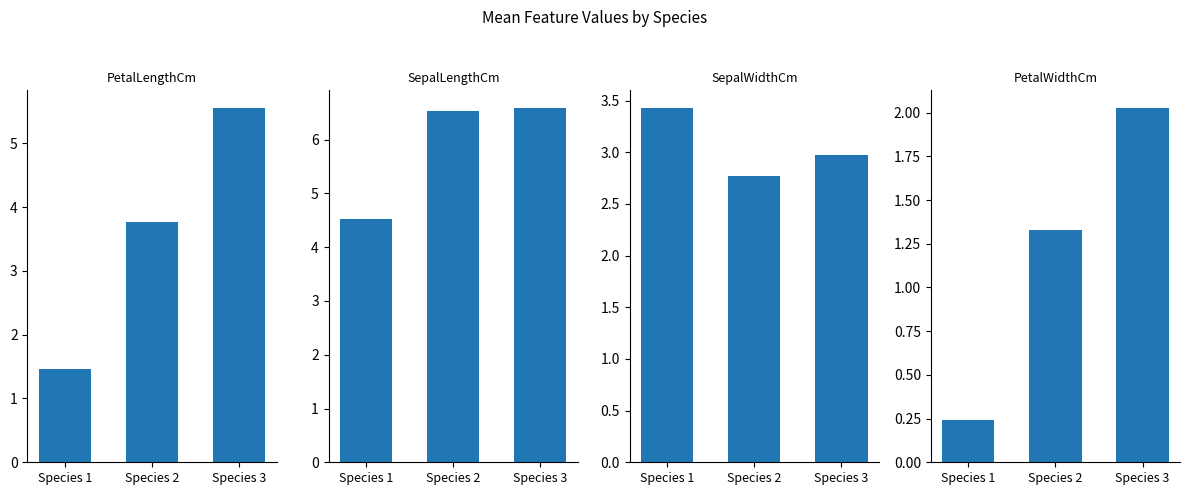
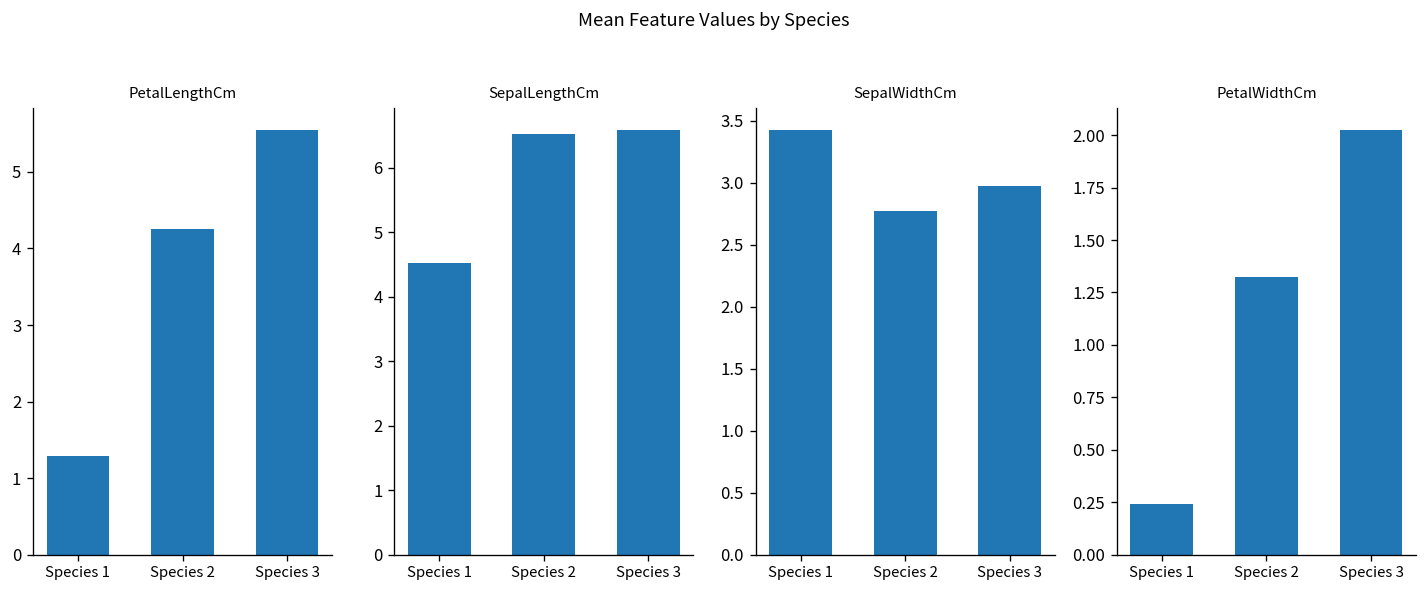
  {
    "PetalLengthCm": {
-     "Species 1": 1.5,
-     "Species 2": 3.8,
+     "Species 1": 1.3,
+     "Species 2": 4.3,
      "Species 3": 5.6
    },
    "SepalLengthCm": {
      "Species 1": 4.5,
      "Species 2": 6.5,
      "Species 3": 6.6
    },
    "SepalWidthCm": {
      "Species 1": 3.43,
      "Species 2": 2.77,
      "Species 3": 2.97
    },
    "PetalWidthCm": {
      "Species 1": 0.24,
      "Species 2": 1.33,
      "Species 3": 2.03
    }
  }
